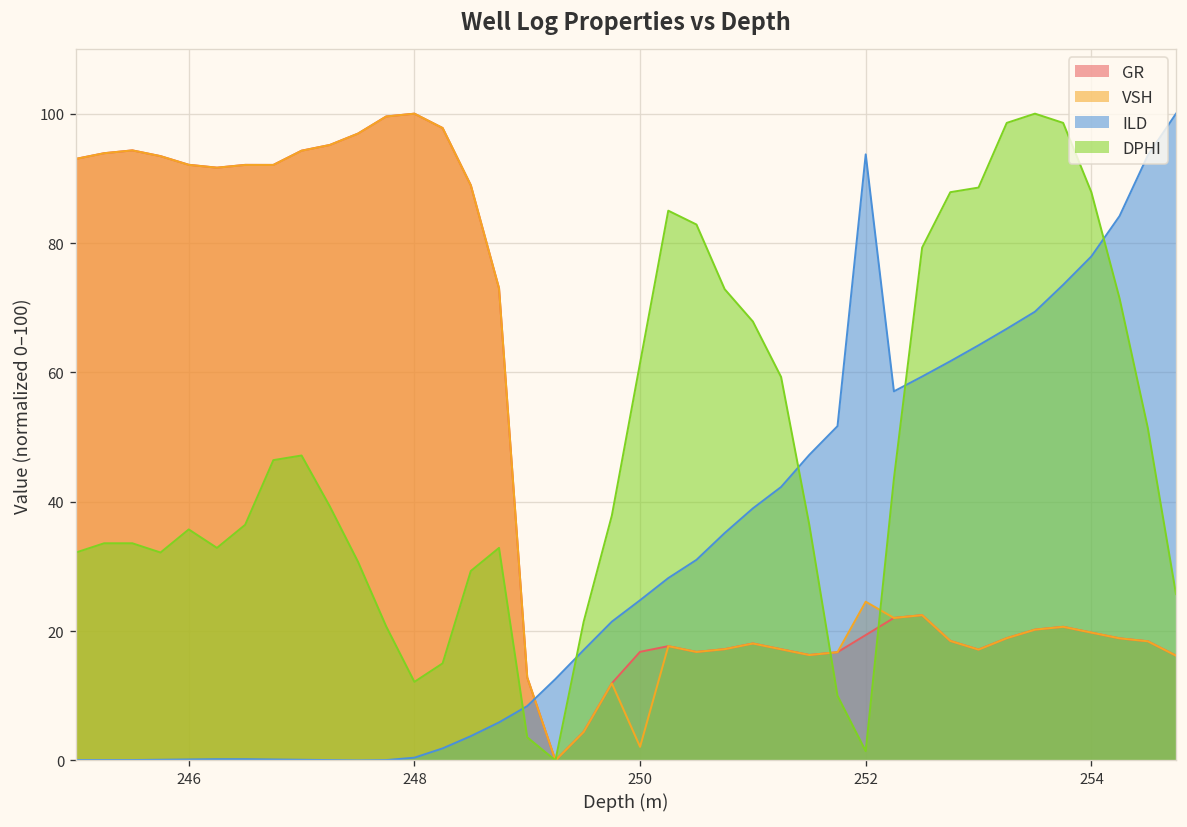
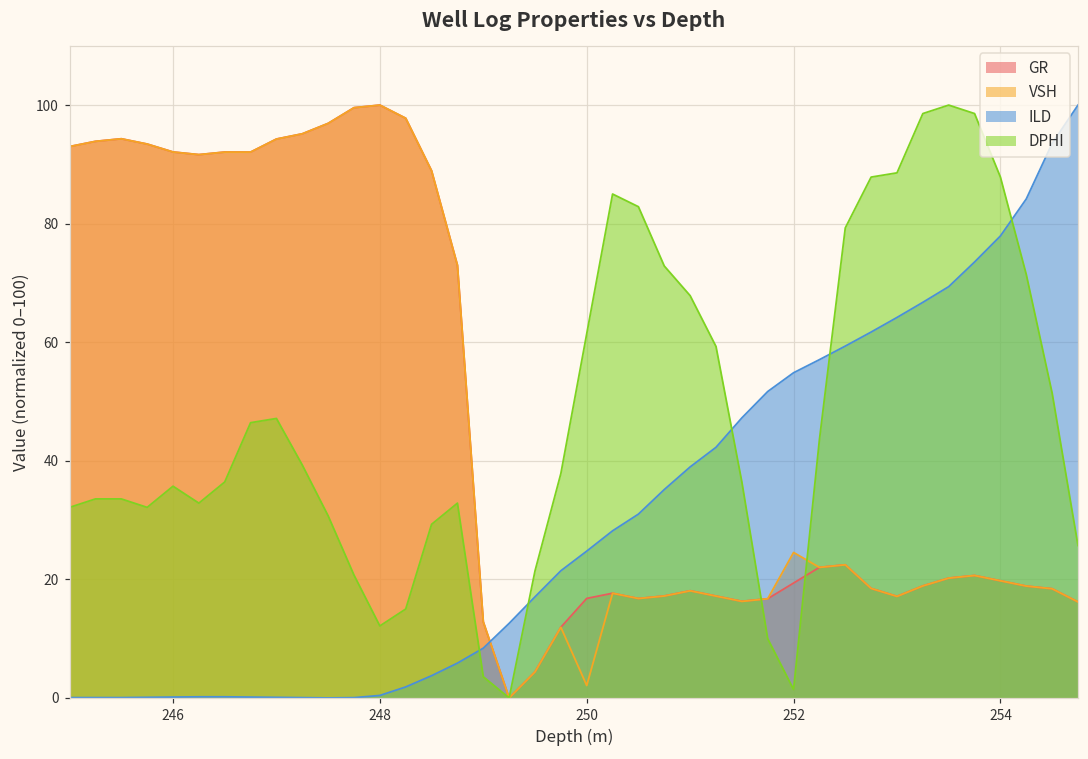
  {
    "GR": {
      "250": 17,
      "252": 19
    },
    "VSH": {
      "250": 2,
      "252": 25
    },
    "ILD": {
      "246": 0,
      "248": 0,
      "250": 25,
-     "252": 94,
+     "252": 55,
      "254": 78
    },
    "DPHI": {
      "246": 36,
      "248": 12,
      "250": 61,
      "252": 1,
      "254": 88
    }
  }
